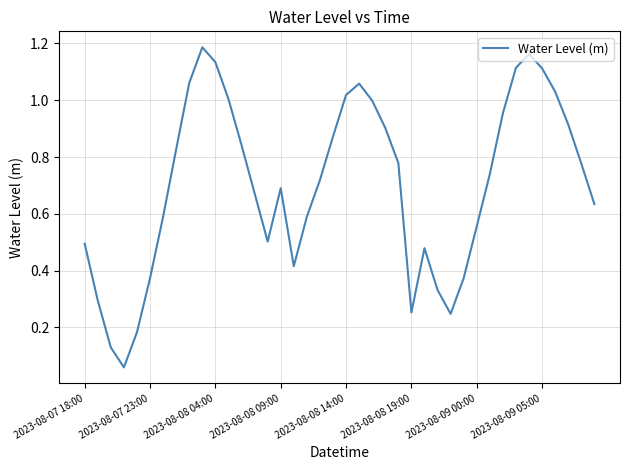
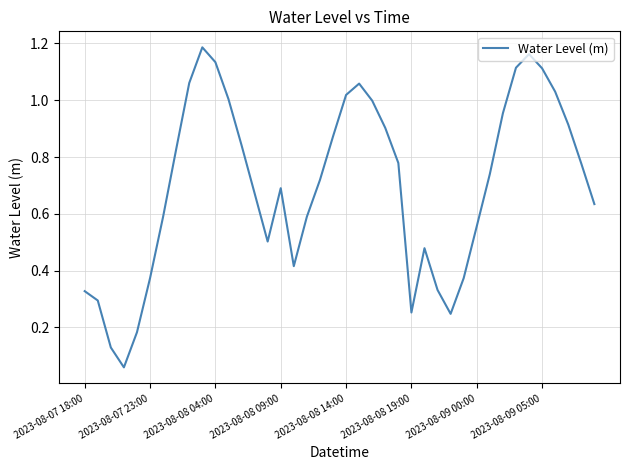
  {
-   "2023-08-07 18:00": 0.49,
+   "2023-08-07 18:00": 0.33,
    "2023-08-07 23:00": 0.37,
    "2023-08-08 04:00": 1.13,
    "2023-08-08 09:00": 0.69,
    "2023-08-08 14:00": 1.02,
    "2023-08-08 19:00": 0.25,
    "2023-08-09 00:00": 0.56,
    "2023-08-09 05:00": 1.11
  }
